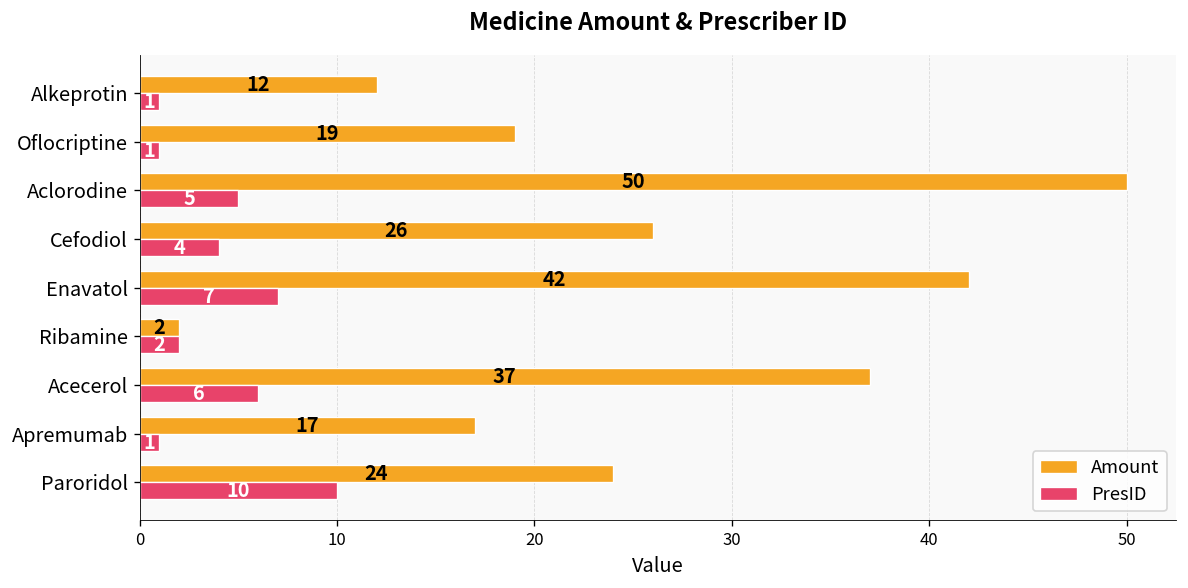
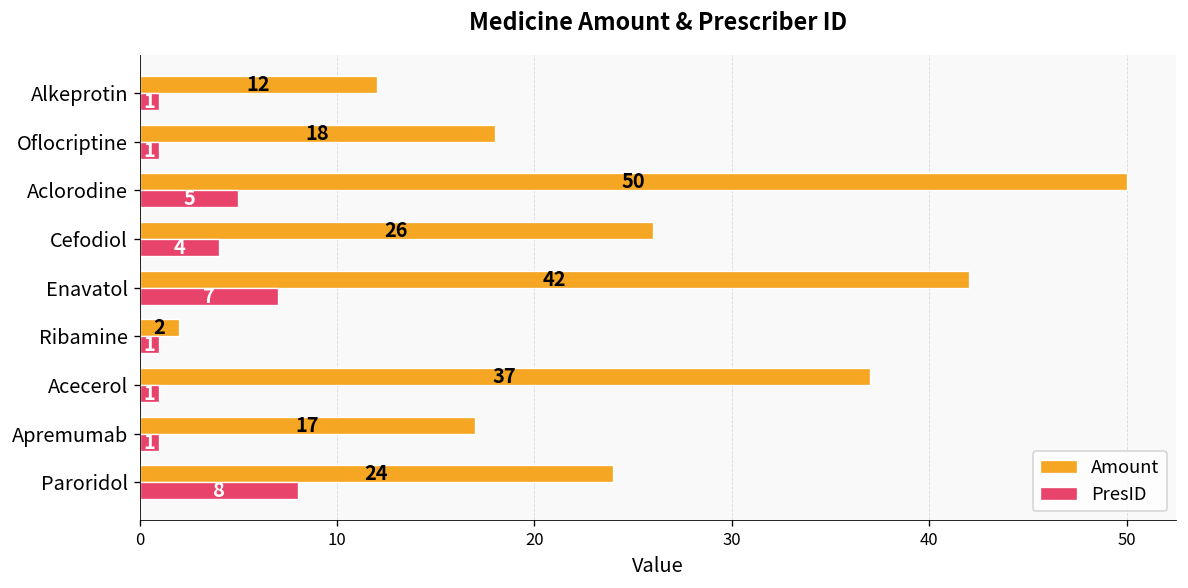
  {
    "Amount": {
      "Alkeprotin": 12,
-     "Oflocriptine": 19,
+     "Oflocriptine": 18,
      "Aclorodine": 50,
      "Cefodiol": 26,
      "Enavatol": 42,
      "Acecerol": 37,
      "Apremumab": 17,
      "Paroridol": 24
    },
    "PresID": {
      "Alkeprotin": 1,
      "Oflocriptine": 1,
      "Aclorodine": 5,
      "Cefodiol": 4,
      "Enavatol": 7,
-     "Ribamine": 2,
-     "Acecerol": 6,
+     "Ribamine": 1,
+     "Acecerol": 1,
      "Apremumab": 1,
-     "Paroridol": 10
+     "Paroridol": 8
    }
  }
